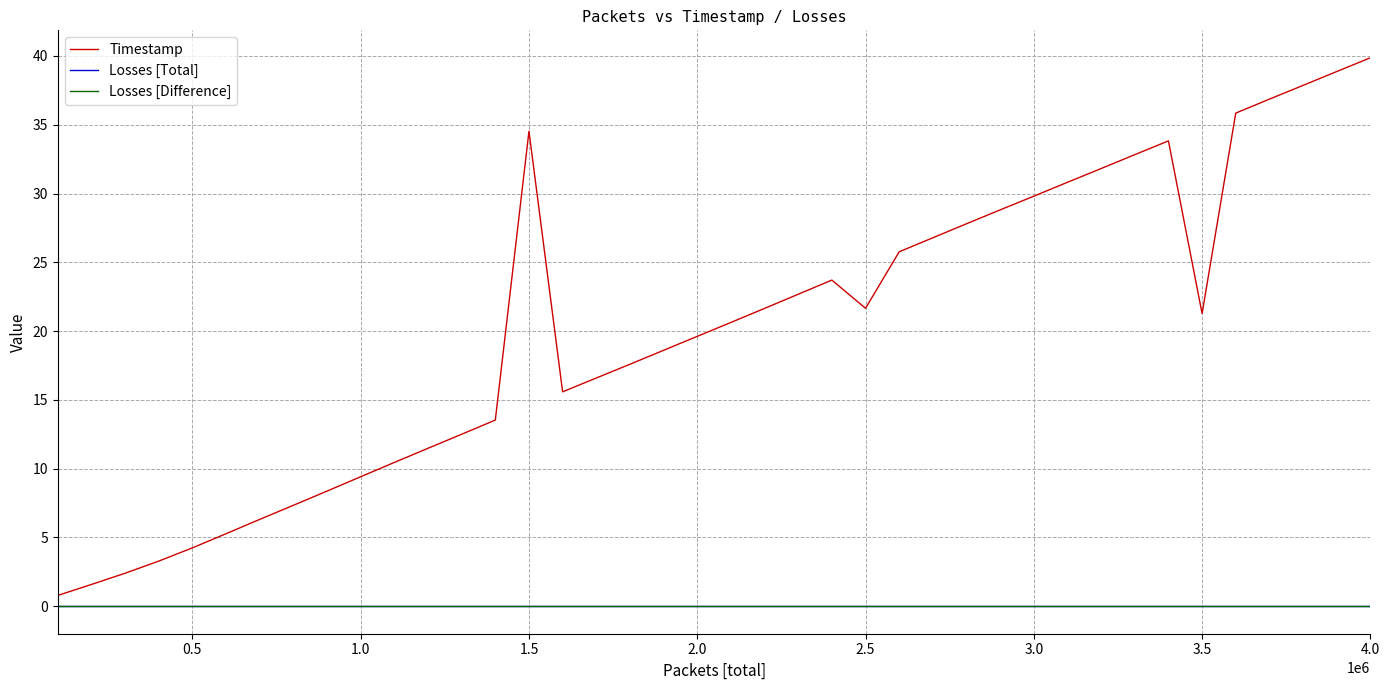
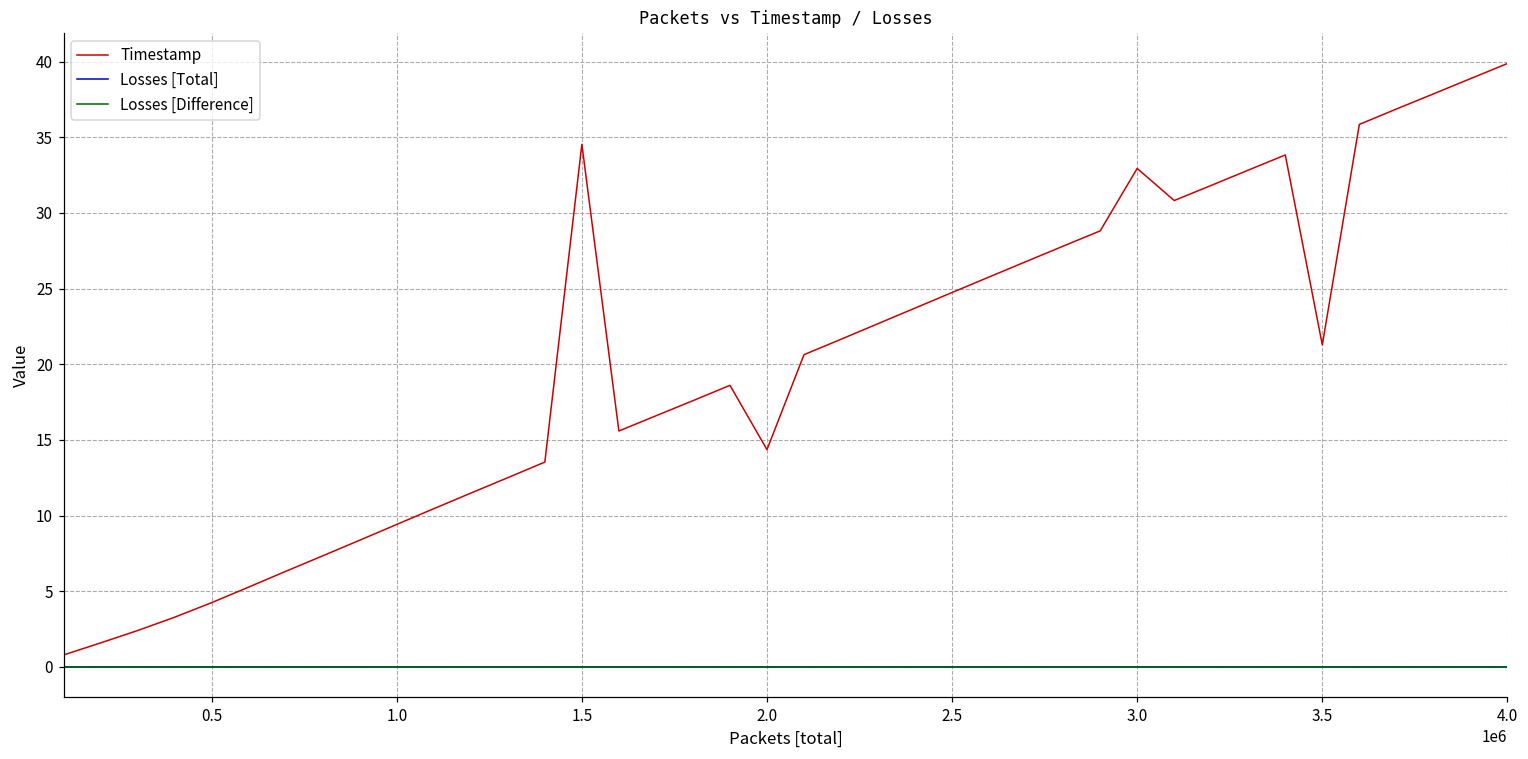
  {
    "Timestamp": {
      "0.5": 4.2,
      "1.0": 9.4,
      "1.5": 34.5,
-     "2.0": 19.6,
-     "2.5": 21.7,
-     "3.0": 29.8,
+     "2.0": 14.4,
+     "2.5": 24.7,
+     "3.0": 32.9,
      "3.5": 21.3,
      "4.0": 39.9
    },
    "Losses [Difference]": {
      "0.5": 0.0,
      "1.0": 0.0,
      "1.5": 0.0,
      "2.0": 0.0,
      "2.5": 0.0,
      "3.0": 0.0,
      "3.5": 0.0,
      "4.0": 0.0
    }
  }
